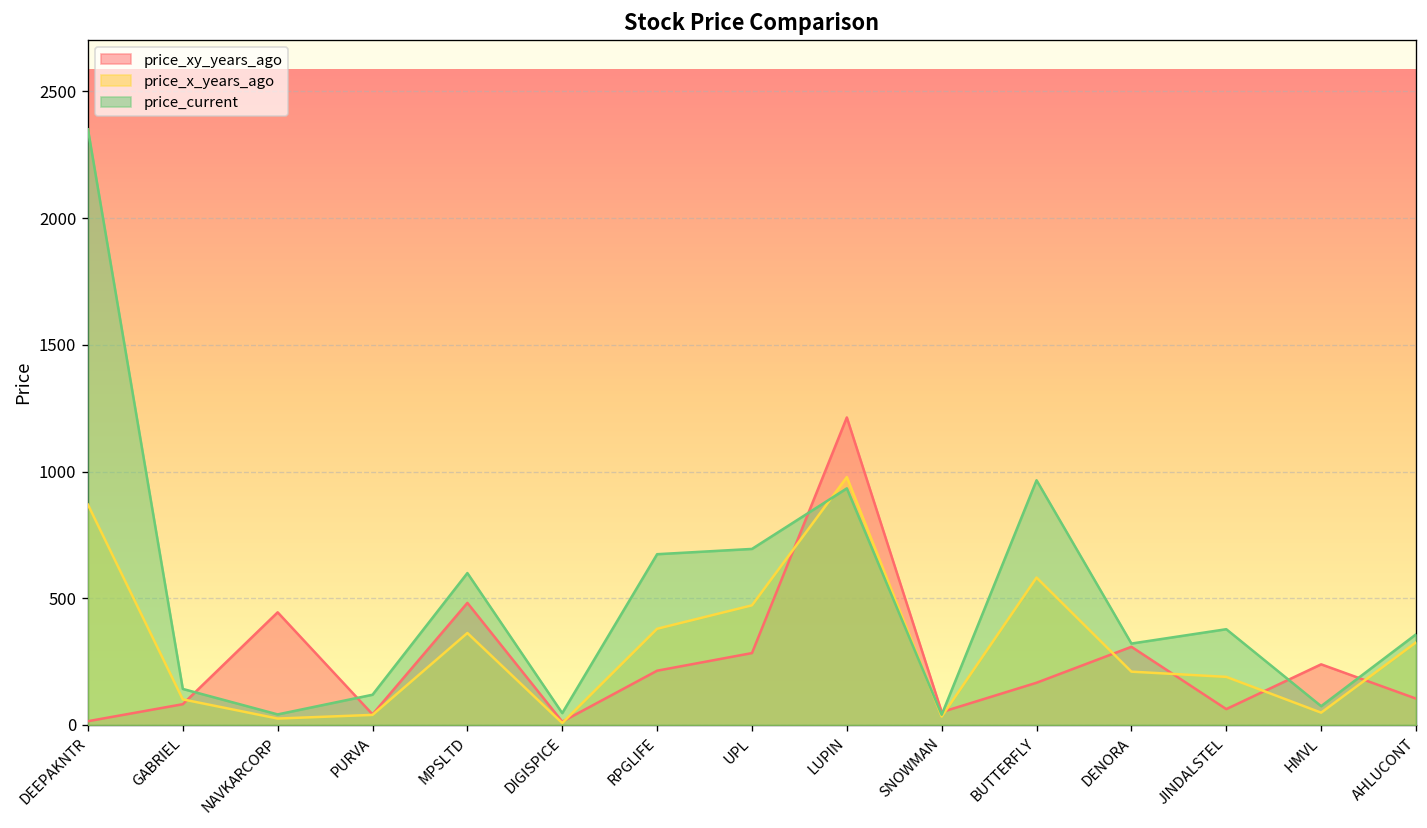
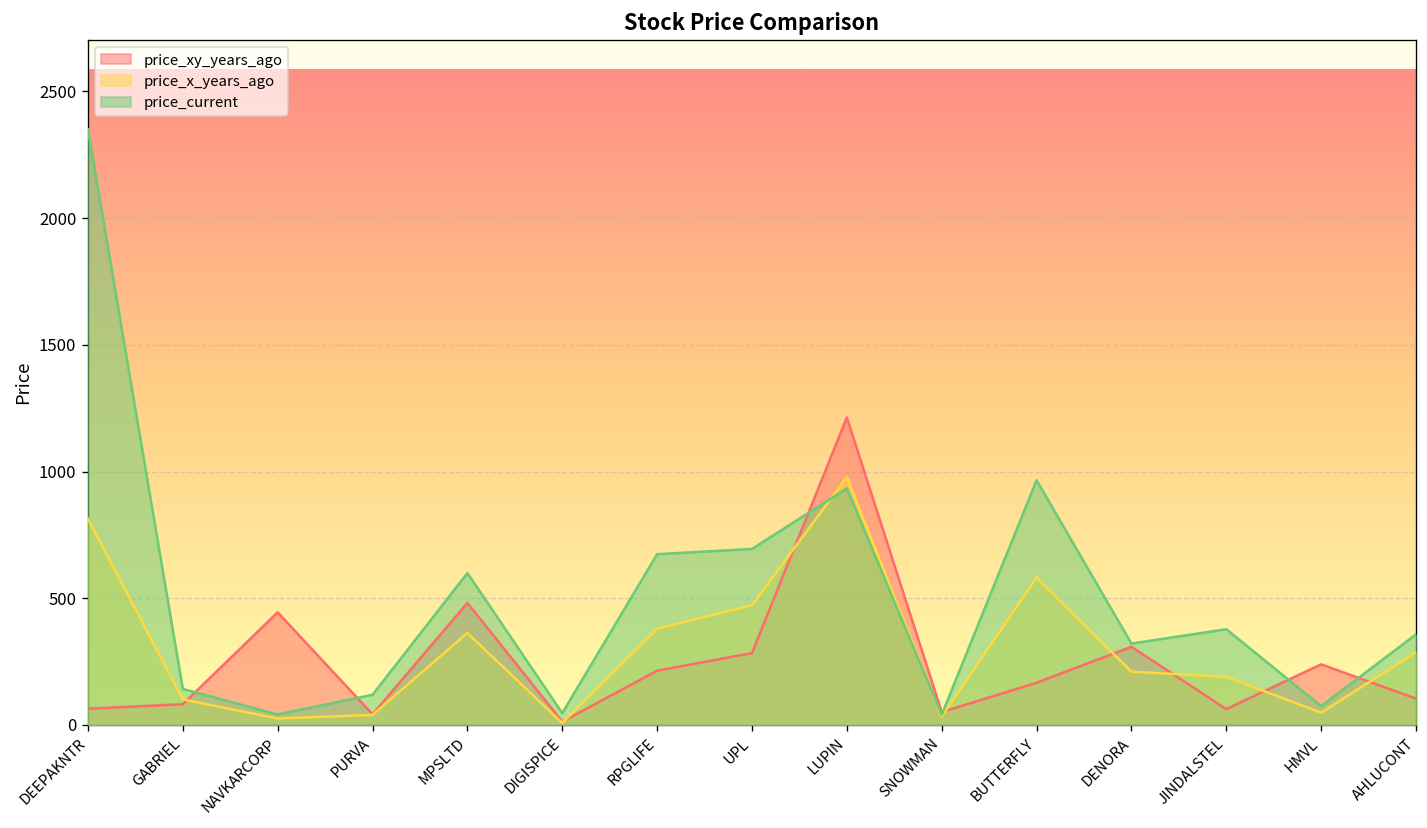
  {
    "price_xy_years_ago": {
-     "DEEPAKNTR": 10,
+     "DEEPAKNTR": 60,
      "GABRIEL": 80,
      "NAVKARCORP": 440,
      "MPSLTD": 480,
      "RPGLIFE": 210,
      "UPL": 280,
      "LUPIN": 1210,
      "BUTTERFLY": 170,
      "DENORA": 310,
      "JINDALSTEL": 60,
      "HMVL": 240,
      "AHLUCONT": 100
    },
    "price_x_years_ago": {
-     "DEEPAKNTR": 870,
+     "DEEPAKNTR": 810,
      "GABRIEL": 100,
      "NAVKARCORP": 30,
      "MPSLTD": 360,
      "RPGLIFE": 380,
      "UPL": 470,
      "LUPIN": 980,
      "BUTTERFLY": 580,
      "DENORA": 210,
      "JINDALSTEL": 190,
      "HMVL": 50,
-     "AHLUCONT": 330
+     "AHLUCONT": 290
    },
    "price_current": {
      "DEEPAKNTR": 2350,
      "GABRIEL": 140,
      "NAVKARCORP": 40,
      "PURVA": 120,
      "MPSLTD": 600,
      "DIGISPICE": 50,
      "RPGLIFE": 670,
      "UPL": 690,
      "LUPIN": 930,
      "BUTTERFLY": 970,
      "DENORA": 320,
      "JINDALSTEL": 380,
      "HMVL": 70,
      "AHLUCONT": 360
    }
  }
